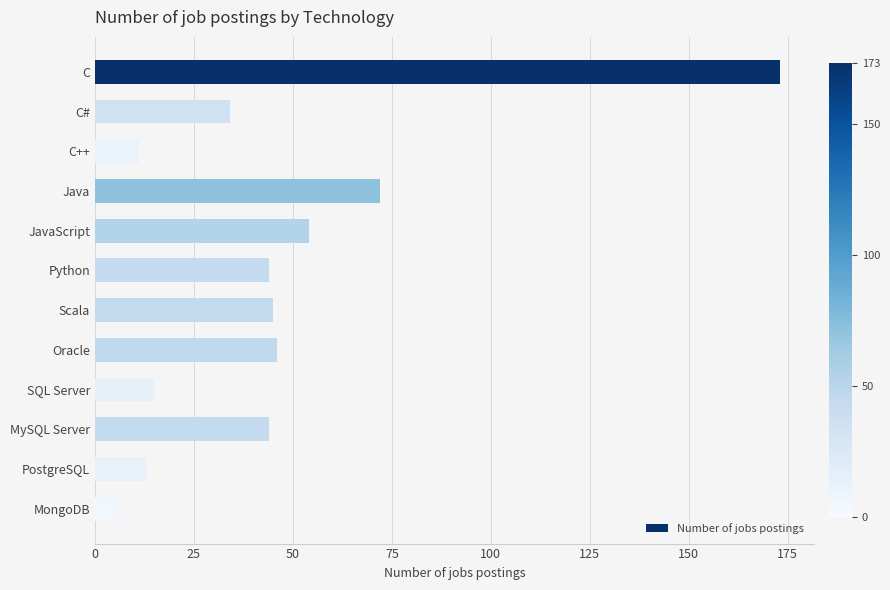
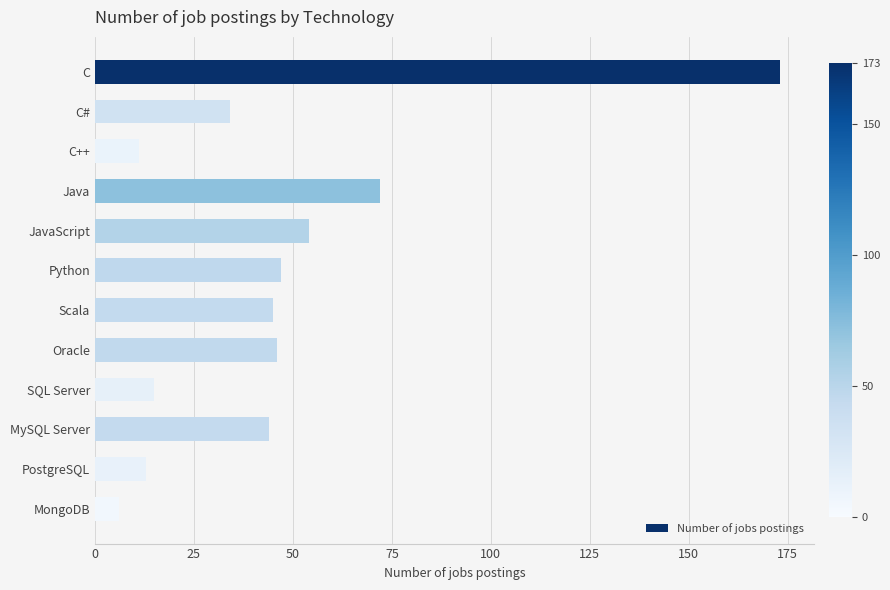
  {
    "C": 173,
    "C#": 34,
    "C++": 11,
    "Java": 72,
    "JavaScript": 54,
-   "Python": 44,
+   "Python": 47,
    "Scala": 45,
    "Oracle": 46,
    "SQL Server": 15,
    "MySQL Server": 44,
    "PostgreSQL": 13,
    "MongoDB": 6
  }
